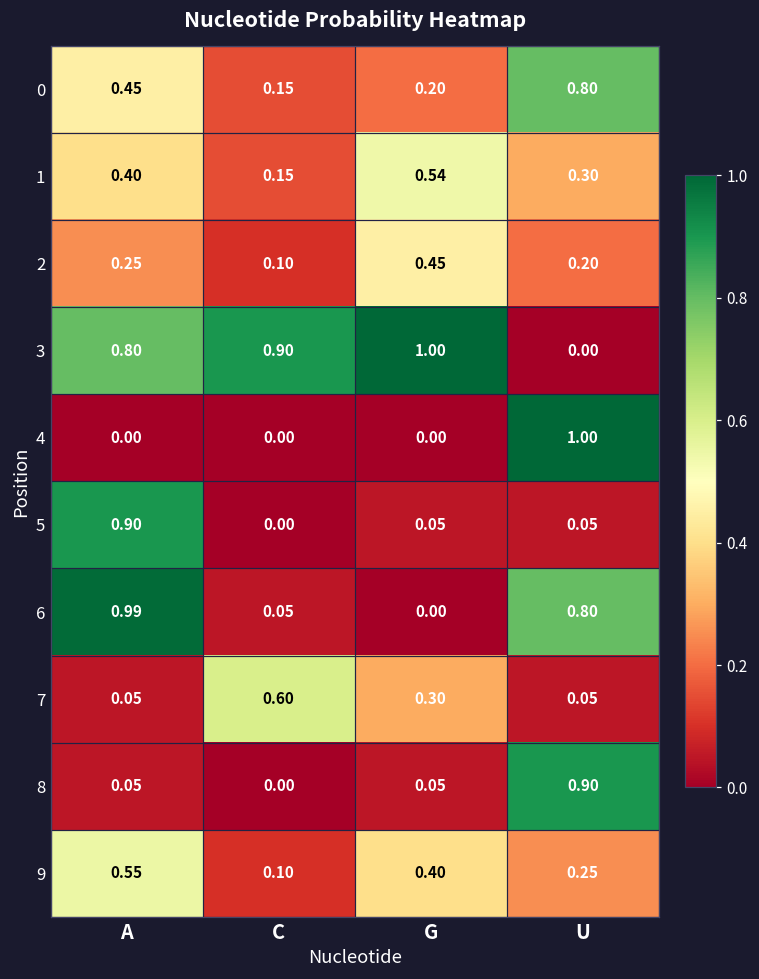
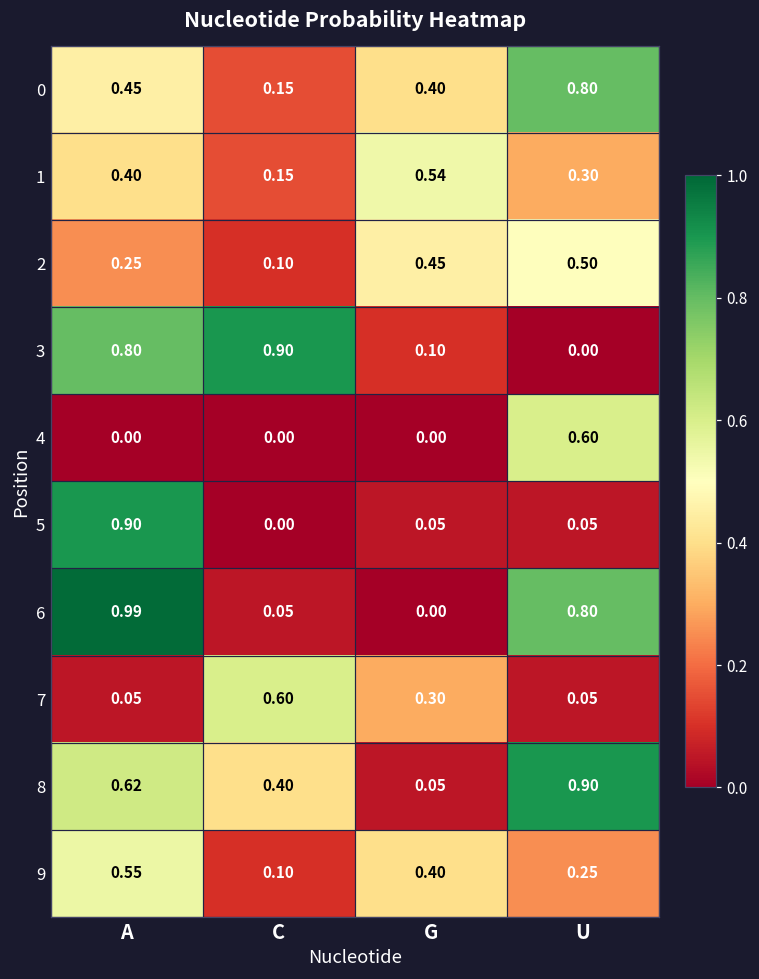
  {
    "0": {
      "A": 0.45,
      "C": 0.15,
-     "G": 0.20,
+     "G": 0.40,
      "U": 0.80
    },
    "1": {
      "A": 0.40,
      "C": 0.15,
      "G": 0.54,
      "U": 0.30
    },
    "2": {
      "A": 0.25,
      "C": 0.10,
      "G": 0.45,
-     "U": 0.20
+     "U": 0.50
    },
    "3": {
      "A": 0.80,
      "C": 0.90,
-     "G": 1.00,
+     "G": 0.10,
      "U": 0.00
    },
    "4": {
      "A": 0.00,
      "C": 0.00,
      "G": 0.00,
-     "U": 1.00
+     "U": 0.60
    },
    "5": {
      "A": 0.90,
      "C": 0.00,
      "G": 0.05,
      "U": 0.05
    },
    "6": {
      "A": 0.99,
      "C": 0.05,
      "G": 0.00,
      "U": 0.80
    },
    "7": {
      "A": 0.05,
      "C": 0.60,
      "G": 0.30,
      "U": 0.05
    },
    "8": {
-     "A": 0.05,
-     "C": 0.00,
+     "A": 0.62,
+     "C": 0.40,
      "G": 0.05,
      "U": 0.90
    },
    "9": {
      "A": 0.55,
      "C": 0.10,
      "G": 0.40,
      "U": 0.25
    }
  }
